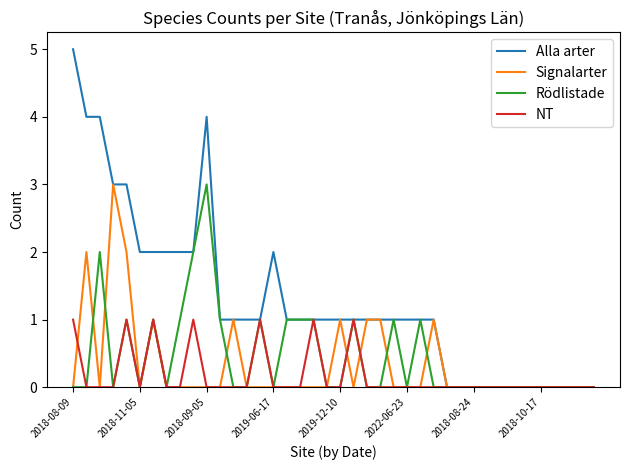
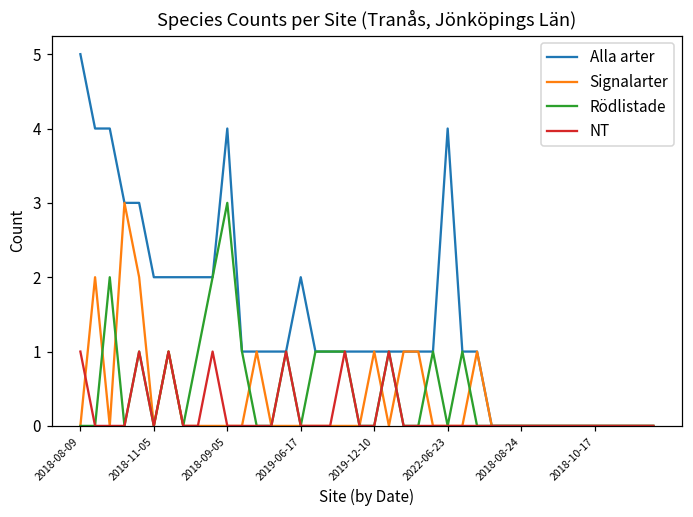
  {
    "Alla arter": {
      "2018-08-09": 5,
      "2018-09-05": 4,
      "2019-06-17": 2,
-     "2022-06-23": 1
+     "2022-06-23": 4
    },
    "Rödlistade": {
      "2018-09-05": 3
    },
    "NT": {
      "2018-08-09": 1
    }
  }
